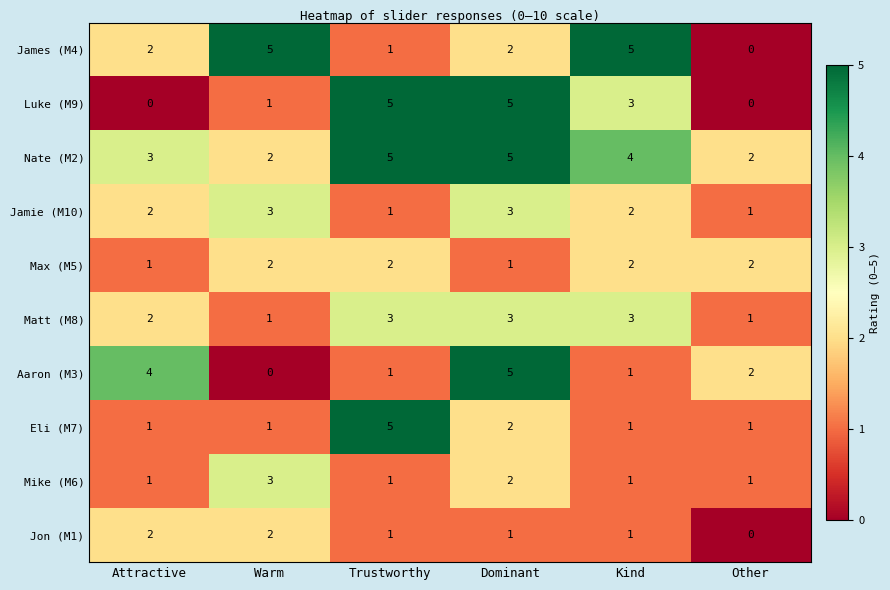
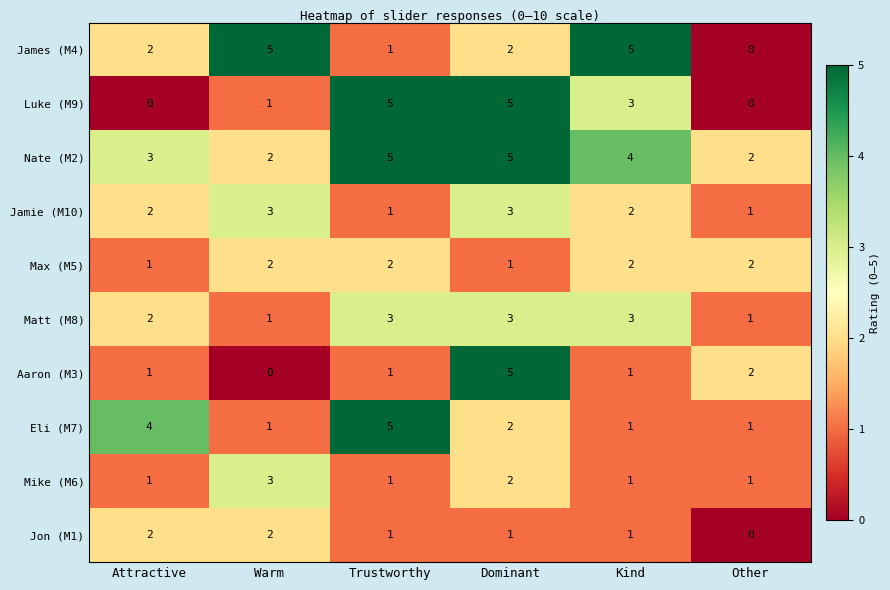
  {
    "James (M4)": {
      "Attractive": 2,
      "Warm": 5,
      "Trustworthy": 1,
      "Dominant": 2,
      "Kind": 5,
      "Other": 0
    },
    "Luke (M9)": {
      "Attractive": 0,
      "Warm": 1,
      "Trustworthy": 5,
      "Dominant": 5,
      "Kind": 3,
      "Other": 0
    },
    "Nate (M2)": {
      "Attractive": 3,
      "Warm": 2,
      "Trustworthy": 5,
      "Dominant": 5,
      "Kind": 4,
      "Other": 2
    },
    "Jamie (M10)": {
      "Attractive": 2,
      "Warm": 3,
      "Trustworthy": 1,
      "Dominant": 3,
      "Kind": 2,
      "Other": 1
    },
    "Max (M5)": {
      "Attractive": 1,
      "Warm": 2,
      "Trustworthy": 2,
      "Dominant": 1,
      "Kind": 2,
      "Other": 2
    },
    "Matt (M8)": {
      "Attractive": 2,
      "Warm": 1,
      "Trustworthy": 3,
      "Dominant": 3,
      "Kind": 3,
      "Other": 1
    },
    "Aaron (M3)": {
-     "Attractive": 4,
+     "Attractive": 1,
      "Warm": 0,
      "Trustworthy": 1,
      "Dominant": 5,
      "Kind": 1,
      "Other": 2
    },
    "Eli (M7)": {
-     "Attractive": 1,
+     "Attractive": 4,
      "Warm": 1,
      "Trustworthy": 5,
      "Dominant": 2,
      "Kind": 1,
      "Other": 1
    },
    "Mike (M6)": {
      "Attractive": 1,
      "Warm": 3,
      "Trustworthy": 1,
      "Dominant": 2,
      "Kind": 1,
      "Other": 1
    },
    "Jon (M1)": {
      "Attractive": 2,
      "Warm": 2,
      "Trustworthy": 1,
      "Dominant": 1,
      "Kind": 1,
      "Other": 0
    }
  }
